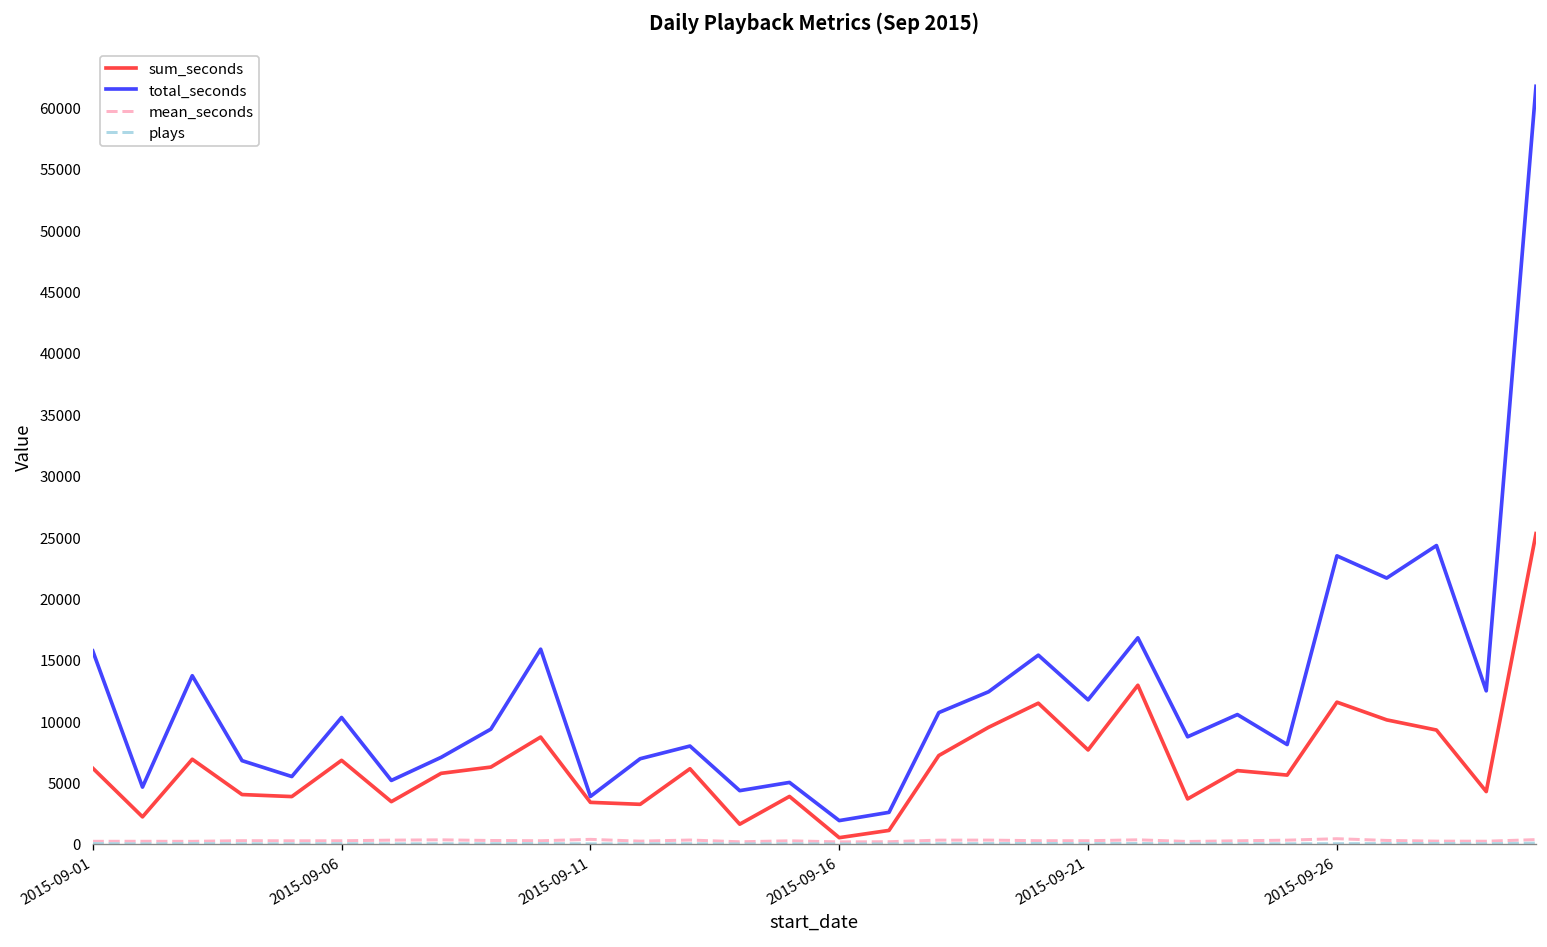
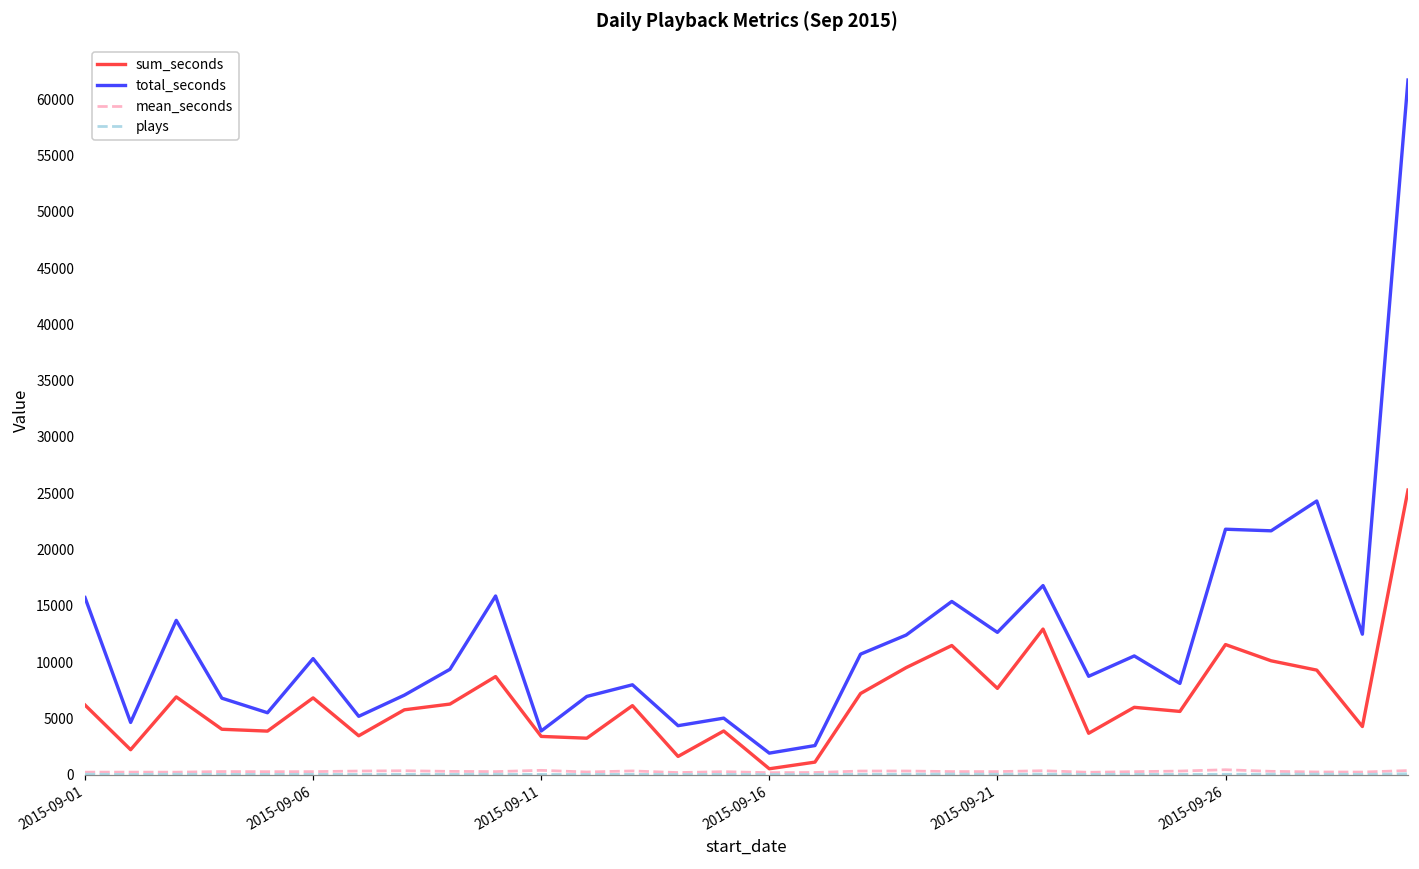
  {
    "sum_seconds": {
      "2015-09-01": 6200,
      "2015-09-06": 6800,
      "2015-09-11": 3400,
      "2015-09-16": 500,
      "2015-09-21": 7700,
      "2015-09-26": 11600
    },
    "total_seconds": {
      "2015-09-01": 15700,
      "2015-09-06": 10300,
      "2015-09-11": 3900,
      "2015-09-16": 1900,
-     "2015-09-21": 11700,
-     "2015-09-26": 23500
+     "2015-09-21": 12600,
+     "2015-09-26": 21800
    },
    "mean_seconds": {
      "2015-09-11": 400,
      "2015-09-26": 400
    },
    "plays": {
      "2015-09-11": 0,
      "2015-09-26": 0
    }
  }
